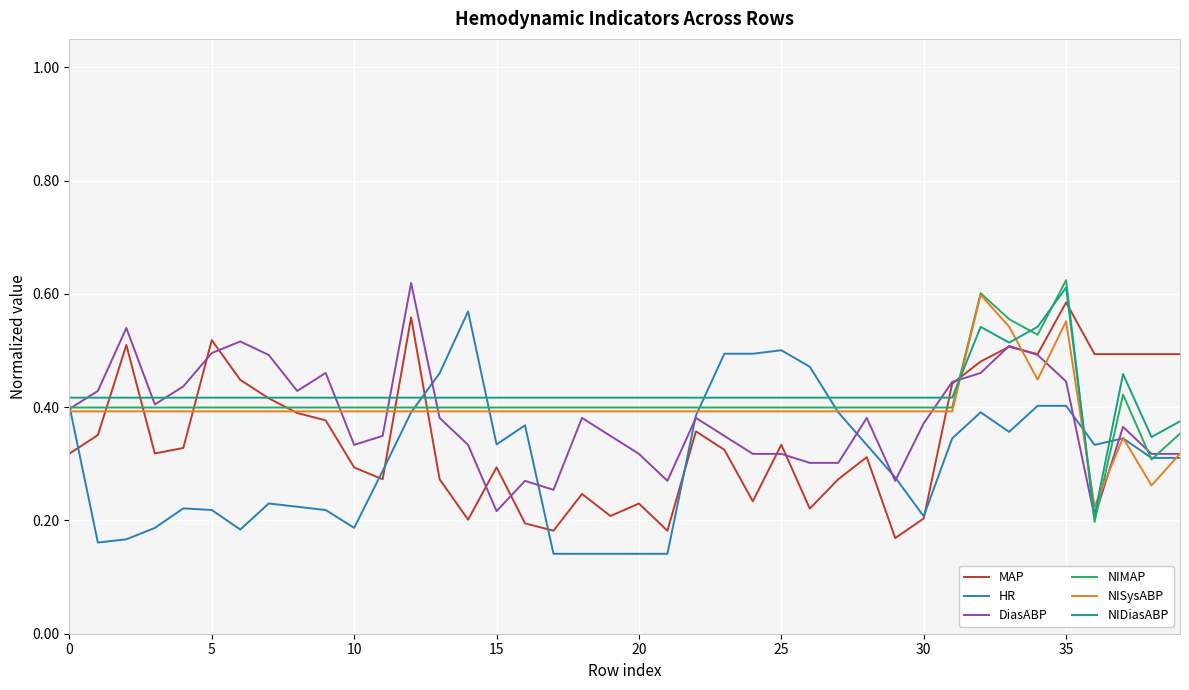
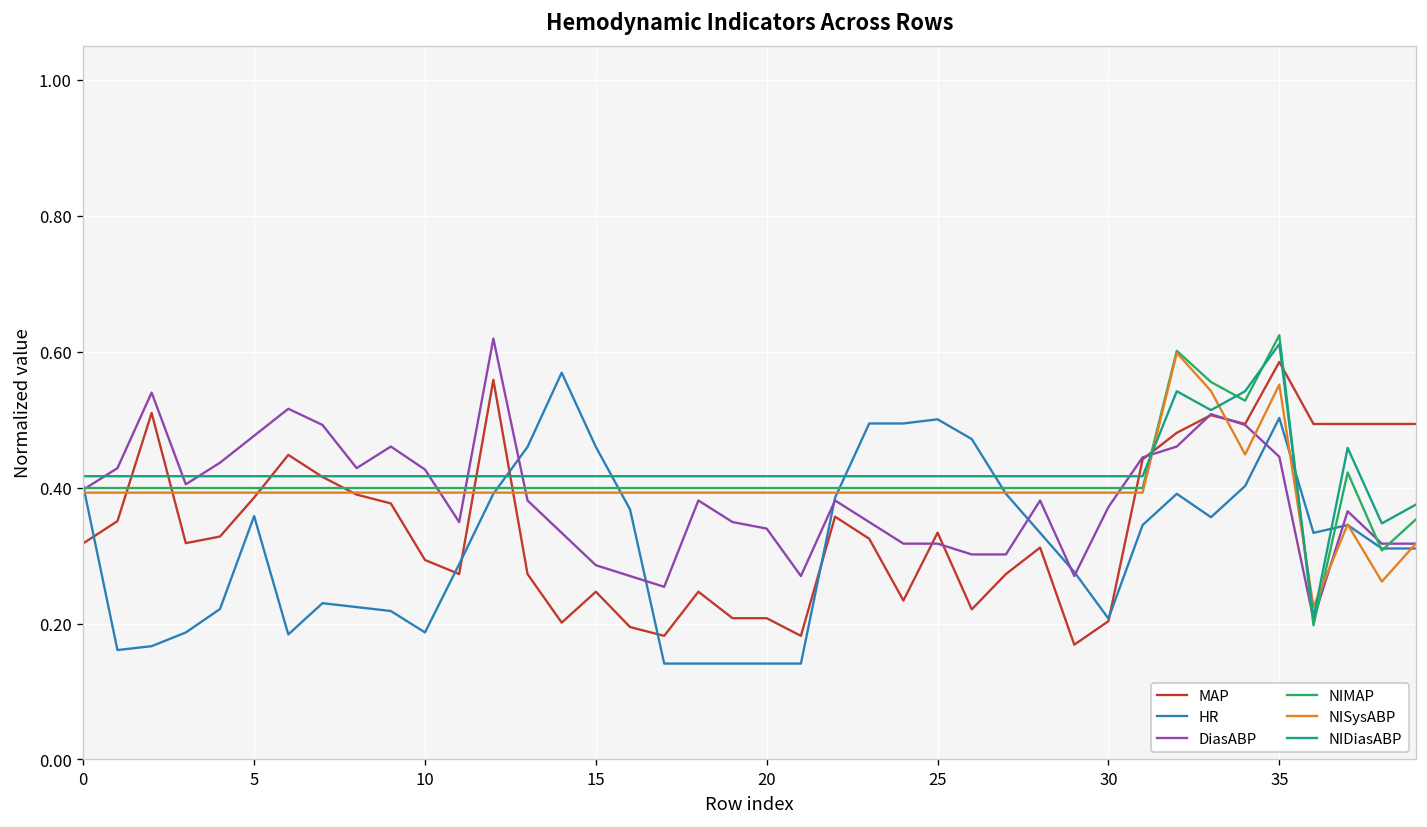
  {
    "MAP": {
      "0": 0.32,
-     "5": 0.52,
+     "5": 0.39,
      "10": 0.29,
-     "15": 0.29,
-     "20": 0.23,
+     "15": 0.25,
+     "20": 0.21,
      "25": 0.33,
      "35": 0.58
    },
    "HR": {
-     "5": 0.22,
+     "5": 0.36,
      "10": 0.19,
-     "15": 0.33,
+     "15": 0.46,
      "20": 0.14,
      "25": 0.50,
-     "35": 0.40
+     "35": 0.50
    },
    "DiasABP": {
-     "5": 0.50,
-     "10": 0.33,
-     "15": 0.22,
-     "20": 0.32,
+     "5": 0.48,
+     "10": 0.43,
+     "15": 0.29,
+     "20": 0.34,
      "25": 0.32,
      "30": 0.37,
      "35": 0.45
    },
    "NISysABP": {
      "5": 0.39,
      "10": 0.39,
      "15": 0.39,
      "20": 0.39,
      "25": 0.39,
      "30": 0.39,
      "35": 0.55
    }
  }
